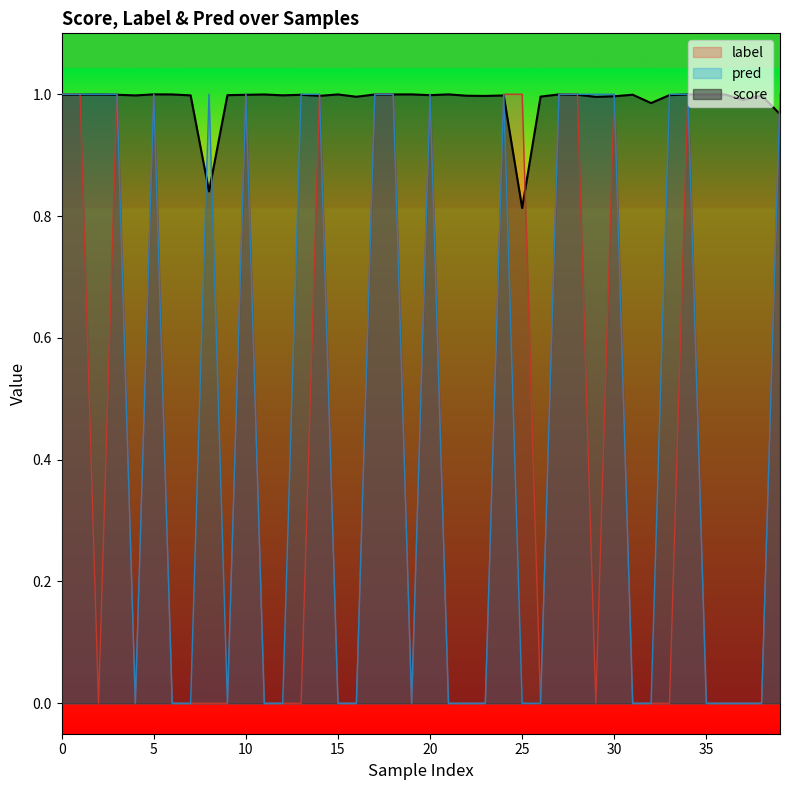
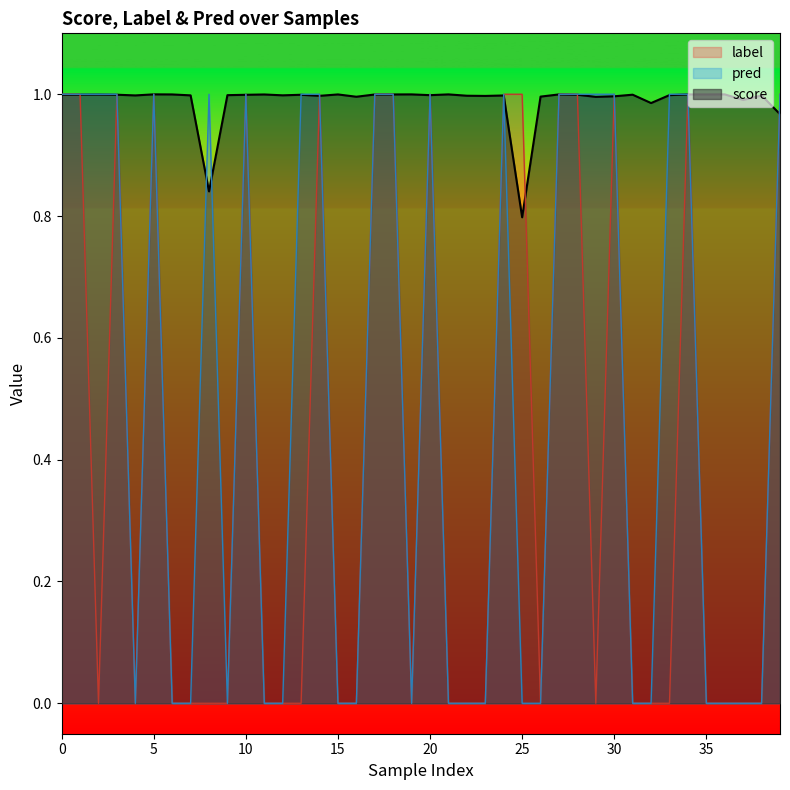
  {
    "label": {
      "25": 1.00
    },
    "pred": {
      "25": 0.00
    },
    "score": {
      "15": 1.00,
-     "25": 0.81
+     "25": 0.80
    }
  }
